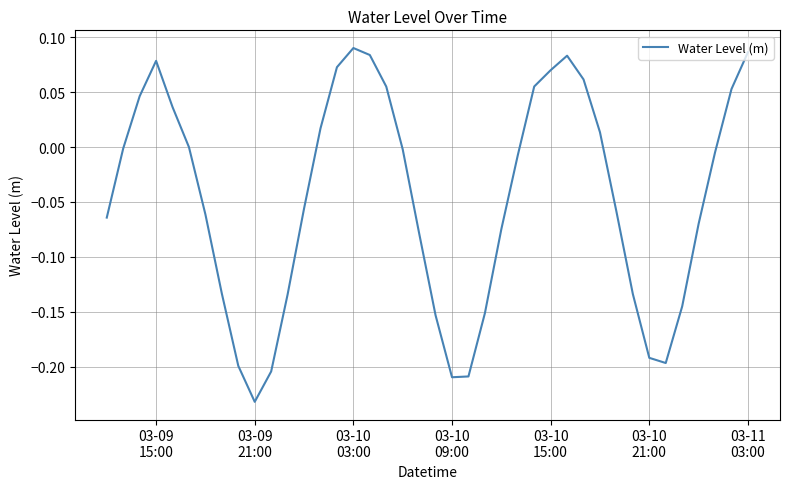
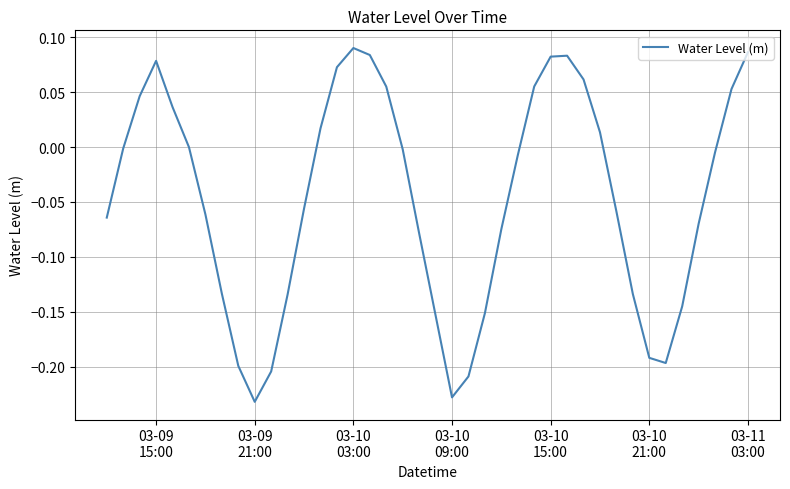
  {
    "03-09 15:00": 0.078,
    "03-09 21:00": -0.232,
    "03-10 03:00": 0.090,
-   "03-10 09:00": -0.210,
-   "03-10 15:00": 0.070,
+   "03-10 09:00": -0.228,
+   "03-10 15:00": 0.082,
    "03-10 21:00": -0.192
  }
